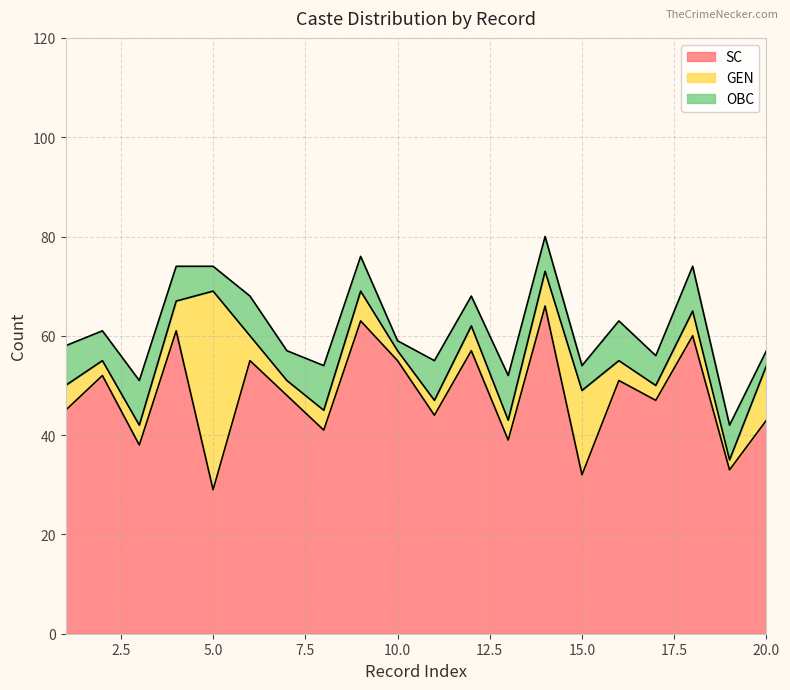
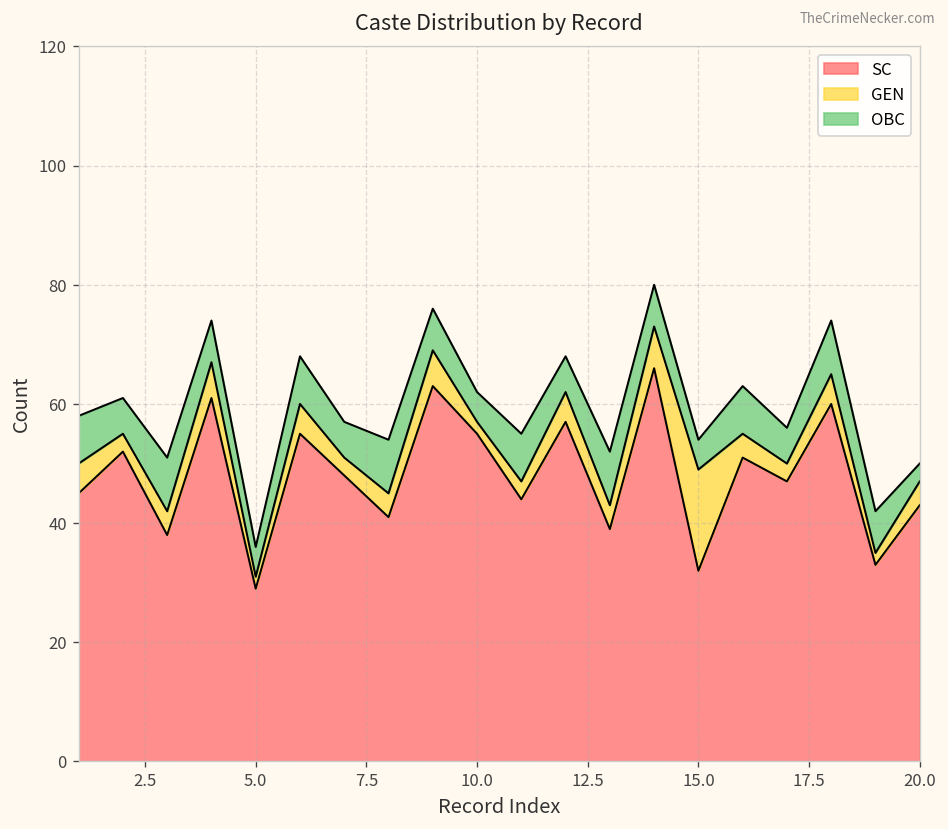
  {
    "SC": {
      "5.0": 29,
      "10.0": 55,
      "15.0": 32,
      "20.0": 43
    },
    "GEN": {
-     "5.0": 40,
+     "5.0": 2,
      "10.0": 2,
      "15.0": 17,
-     "20.0": 11
+     "20.0": 4
    },
    "OBC": {
      "5.0": 5,
-     "10.0": 2,
+     "10.0": 5,
      "15.0": 5,
      "20.0": 3
    }
  }
